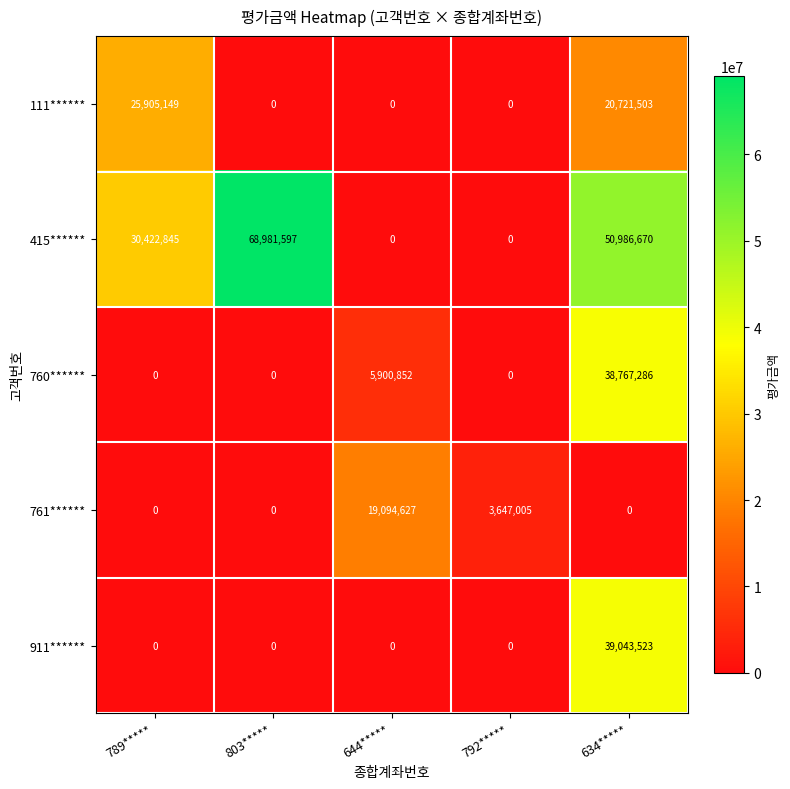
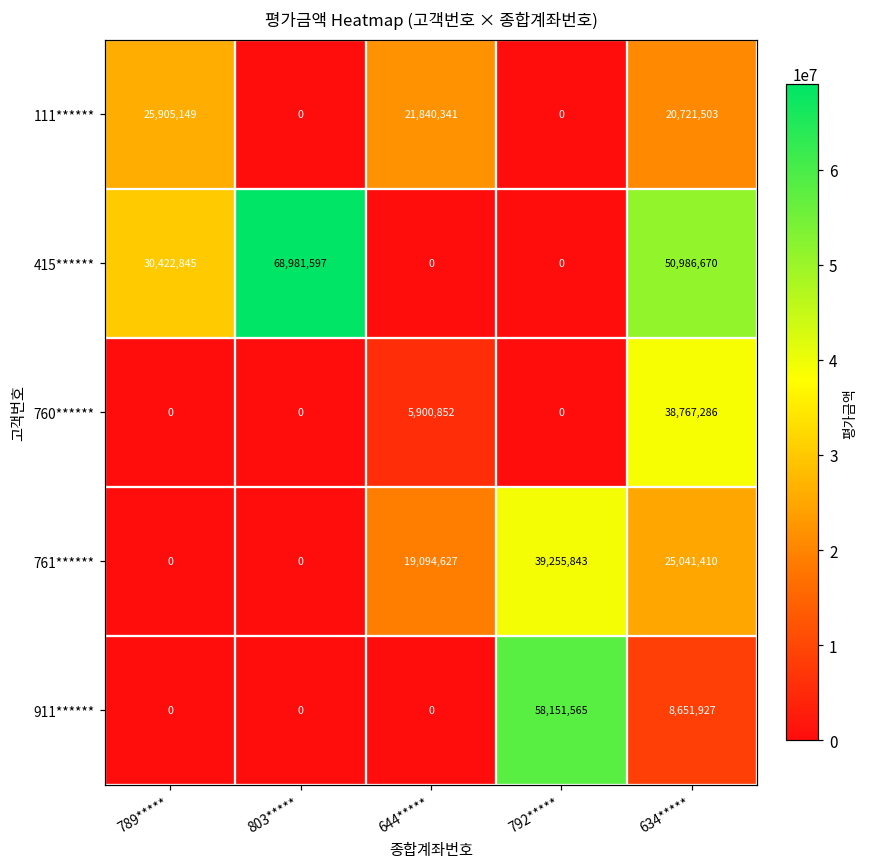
  {
    "111******": {
      "789*****": "25,905,149",
      "803*****": "0",
-     "644*****": "0",
+     "644*****": "21,840,341",
      "792*****": "0",
      "634*****": "20,721,503"
    },
    "415******": {
      "789*****": "30,422,845",
      "803*****": "68,981,597",
      "644*****": "0",
      "792*****": "0",
      "634*****": "50,986,670"
    },
    "760******": {
      "789*****": "0",
      "803*****": "0",
      "644*****": "5,900,852",
      "792*****": "0",
      "634*****": "38,767,286"
    },
    "761******": {
      "789*****": "0",
      "803*****": "0",
      "644*****": "19,094,627",
-     "792*****": "3,647,005",
-     "634*****": "0"
+     "792*****": "39,255,843",
+     "634*****": "25,041,410"
    },
    "911******": {
      "789*****": "0",
      "803*****": "0",
      "644*****": "0",
-     "792*****": "0",
-     "634*****": "39,043,523"
+     "792*****": "58,151,565",
+     "634*****": "8,651,927"
    }
  }
